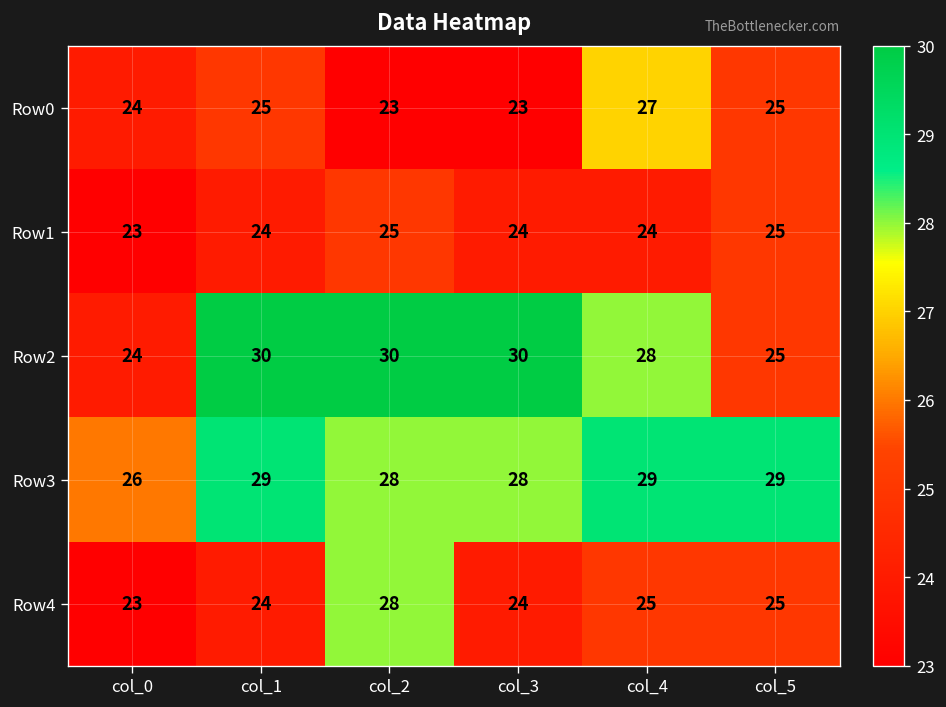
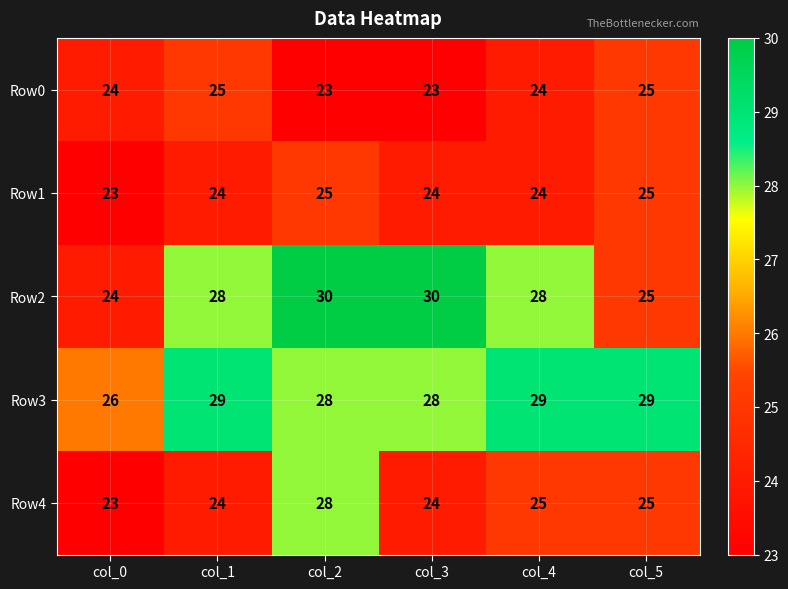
  {
    "Row0": {
      "col_0": 24,
      "col_1": 25,
      "col_2": 23,
      "col_3": 23,
-     "col_4": 27,
+     "col_4": 24,
      "col_5": 25
    },
    "Row1": {
      "col_0": 23,
      "col_1": 24,
      "col_2": 25,
      "col_3": 24,
      "col_4": 24,
      "col_5": 25
    },
    "Row2": {
      "col_0": 24,
-     "col_1": 30,
+     "col_1": 28,
      "col_2": 30,
      "col_3": 30,
      "col_4": 28,
      "col_5": 25
    },
    "Row3": {
      "col_0": 26,
      "col_1": 29,
      "col_2": 28,
      "col_3": 28,
      "col_4": 29,
      "col_5": 29
    },
    "Row4": {
      "col_0": 23,
      "col_1": 24,
      "col_2": 28,
      "col_3": 24,
      "col_4": 25,
      "col_5": 25
    }
  }
